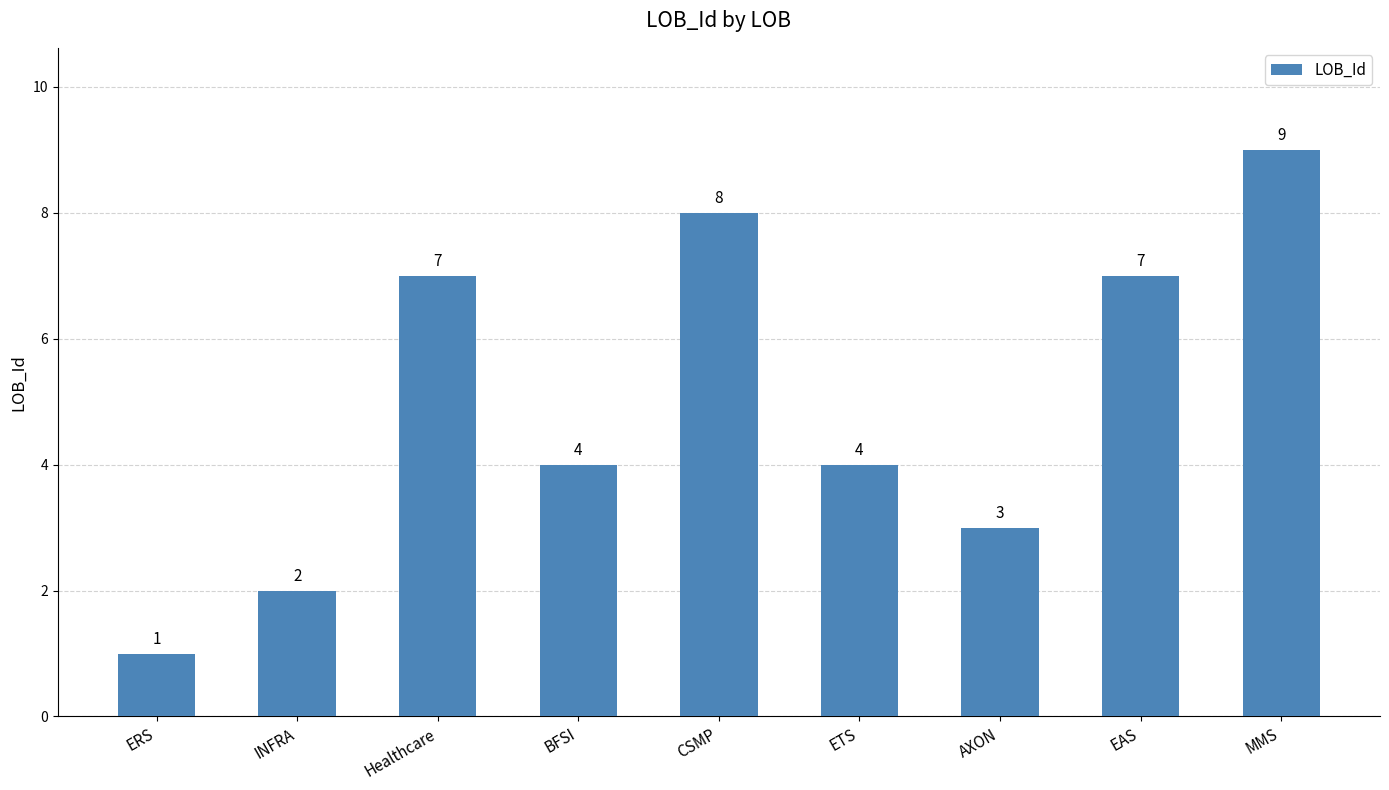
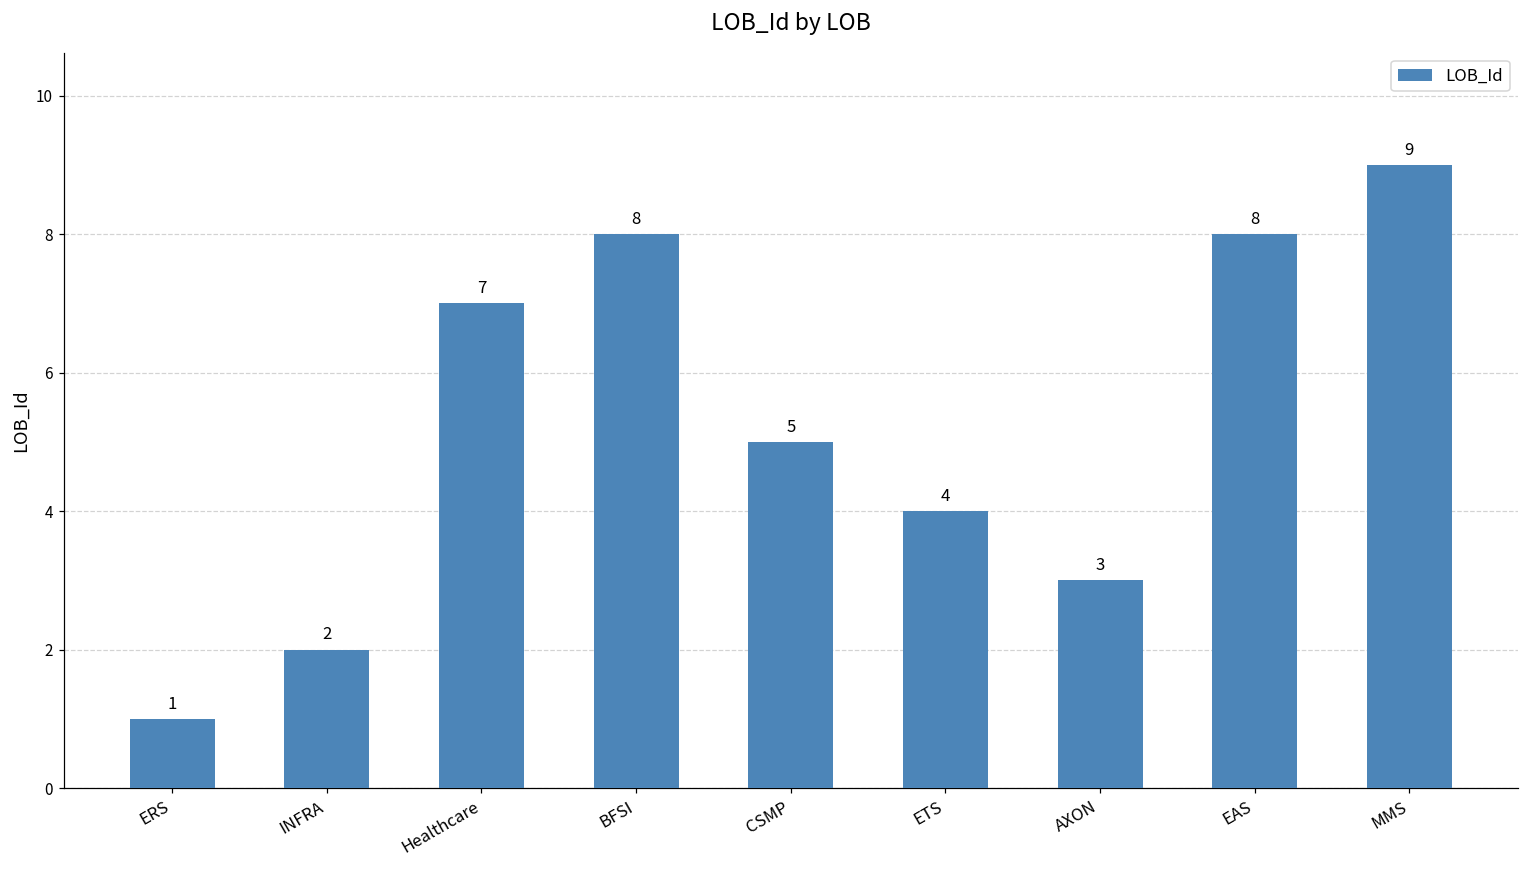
  {
    "ERS": 1,
    "INFRA": 2,
    "Healthcare": 7,
-   "BFSI": 4,
-   "CSMP": 8,
+   "BFSI": 8,
+   "CSMP": 5,
    "ETS": 4,
    "AXON": 3,
-   "EAS": 7,
+   "EAS": 8,
    "MMS": 9
  }
